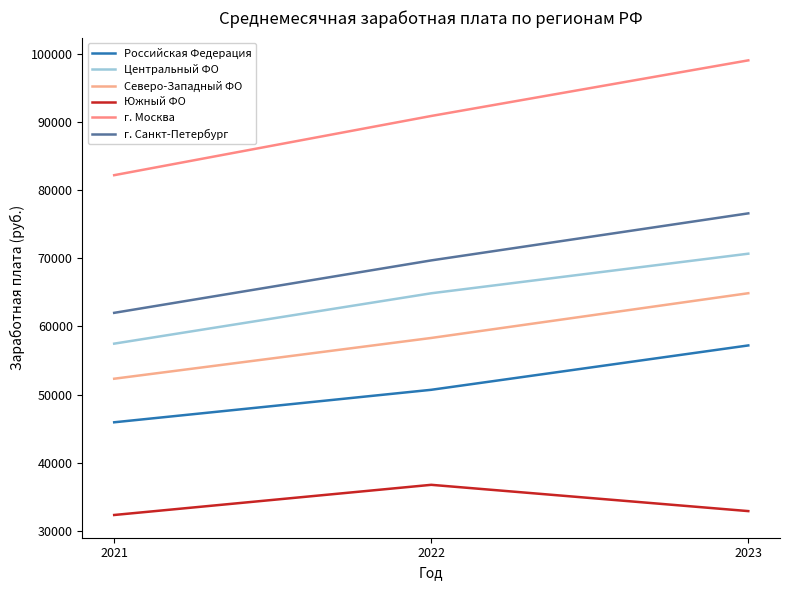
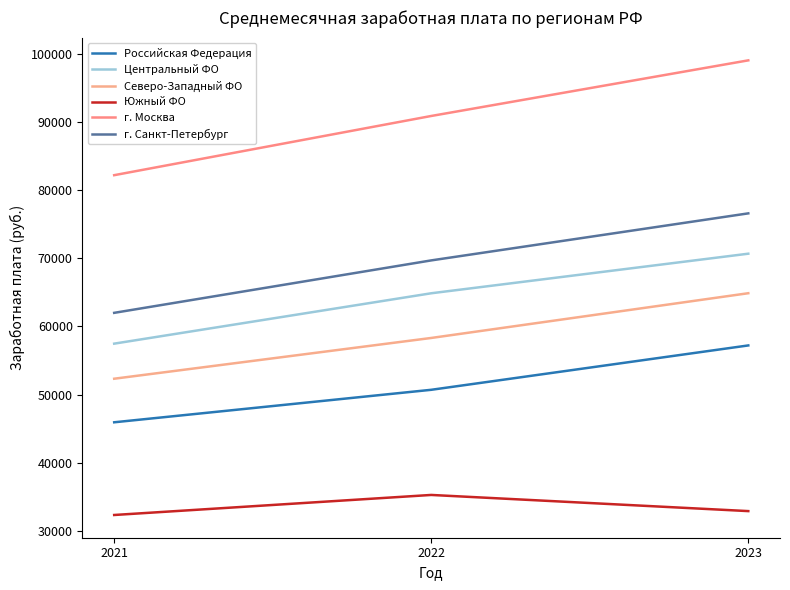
  {
    "Центральный ФО": {
      "2021": 57000,
      "2022": 65000,
      "2023": 71000
    },
    "Южный ФО": {
      "2021": 32000,
-     "2022": 37000,
+     "2022": 35000,
      "2023": 33000
    }
  }
